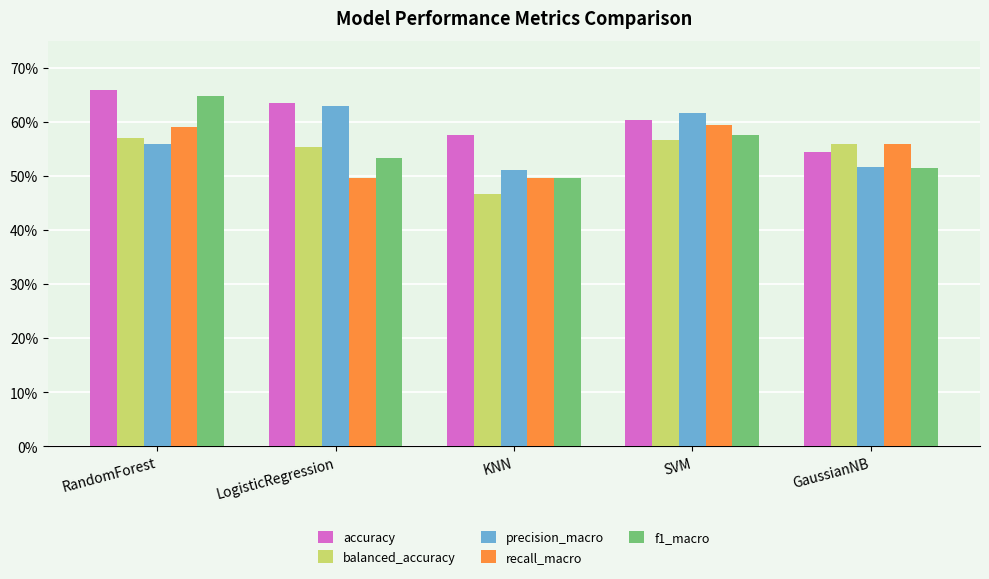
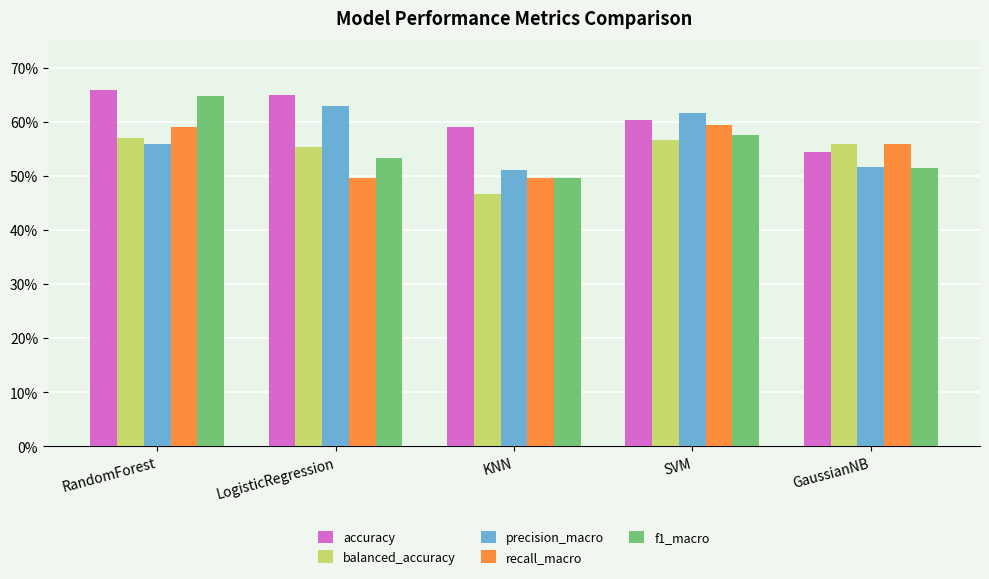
  {
    "accuracy": {
      "RandomForest": "66%",
-     "LogisticRegression": "63%",
-     "KNN": "57%",
+     "LogisticRegression": "65%",
+     "KNN": "59%",
      "SVM": "60%",
      "GaussianNB": "54%"
    },
    "balanced_accuracy": {
      "RandomForest": "57%",
      "LogisticRegression": "55%",
      "KNN": "47%",
      "SVM": "57%",
      "GaussianNB": "56%"
    },
    "precision_macro": {
      "RandomForest": "56%",
      "LogisticRegression": "63%",
      "KNN": "51%",
      "SVM": "62%",
      "GaussianNB": "52%"
    },
    "recall_macro": {
      "RandomForest": "59%",
      "LogisticRegression": "50%",
      "KNN": "50%",
      "SVM": "59%",
      "GaussianNB": "56%"
    },
    "f1_macro": {
      "RandomForest": "65%",
      "LogisticRegression": "53%",
      "KNN": "50%",
      "SVM": "58%",
      "GaussianNB": "51%"
    }
  }
